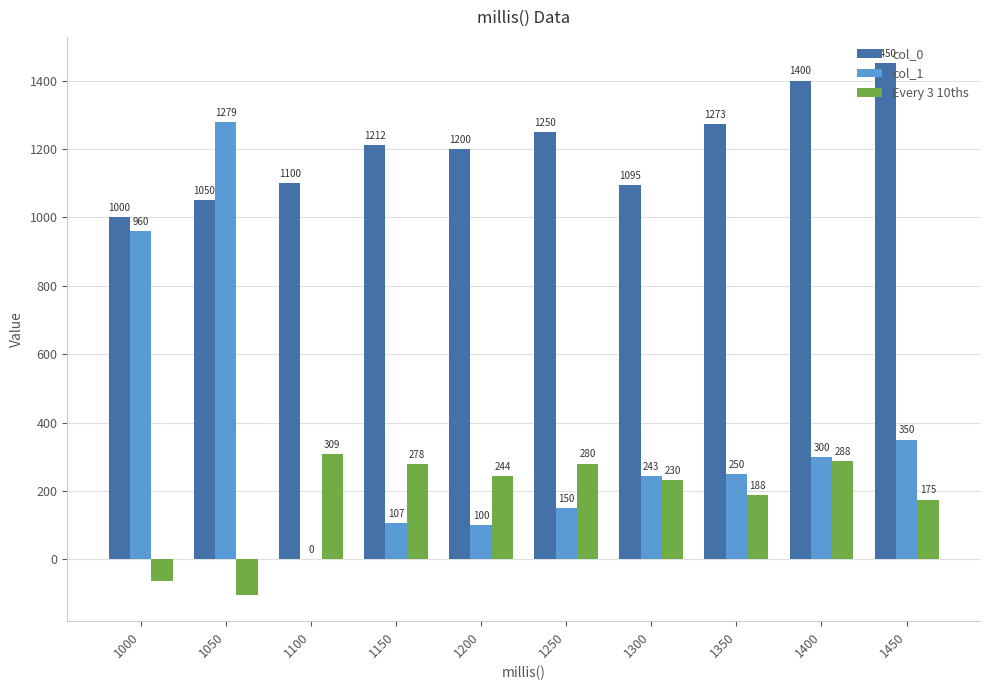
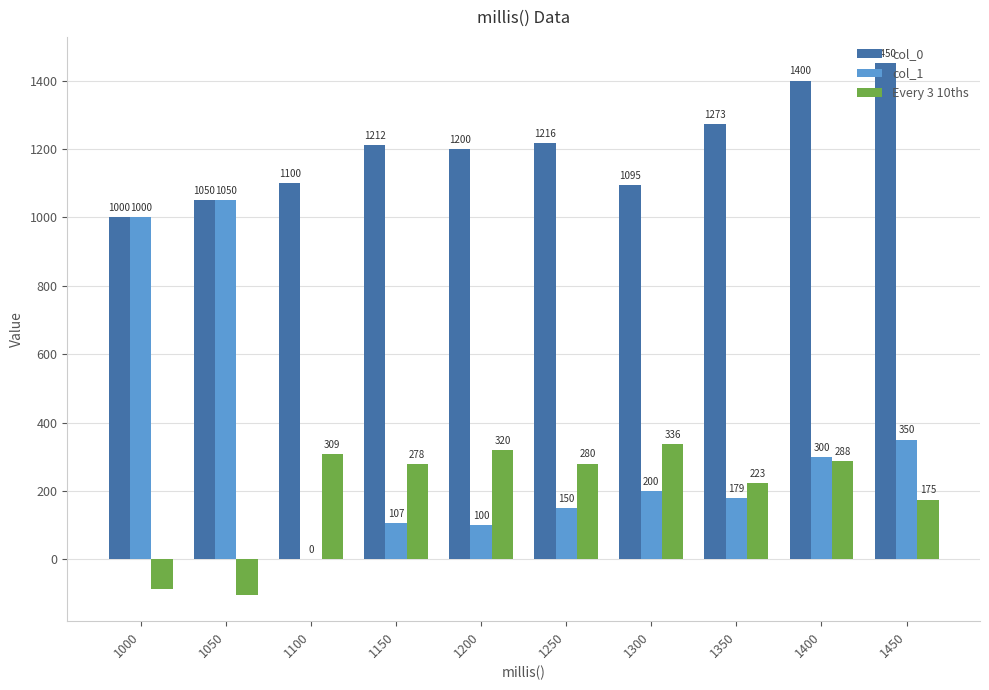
  {
    "col_0": {
      "1000": 1000,
      "1050": 1050,
      "1100": 1100,
      "1150": 1212,
      "1200": 1200,
-     "1250": 1250,
+     "1250": 1216,
      "1300": 1095,
      "1350": 1273,
      "1400": 1400,
      "1450": 1450
    },
    "col_1": {
-     "1000": 960,
-     "1050": 1279,
+     "1000": 1000,
+     "1050": 1050,
      "1100": 0,
      "1150": 107,
      "1200": 100,
      "1250": 150,
-     "1300": 243,
-     "1350": 250,
+     "1300": 200,
+     "1350": 179,
      "1400": 300,
      "1450": 350
    },
    "Every 3 10ths": {
-     "1000": -60,
+     "1000": -90,
      "1100": 309,
      "1150": 278,
-     "1200": 244,
+     "1200": 320,
      "1250": 280,
-     "1300": 230,
-     "1350": 188,
+     "1300": 336,
+     "1350": 223,
      "1400": 288,
      "1450": 175
    }
  }
